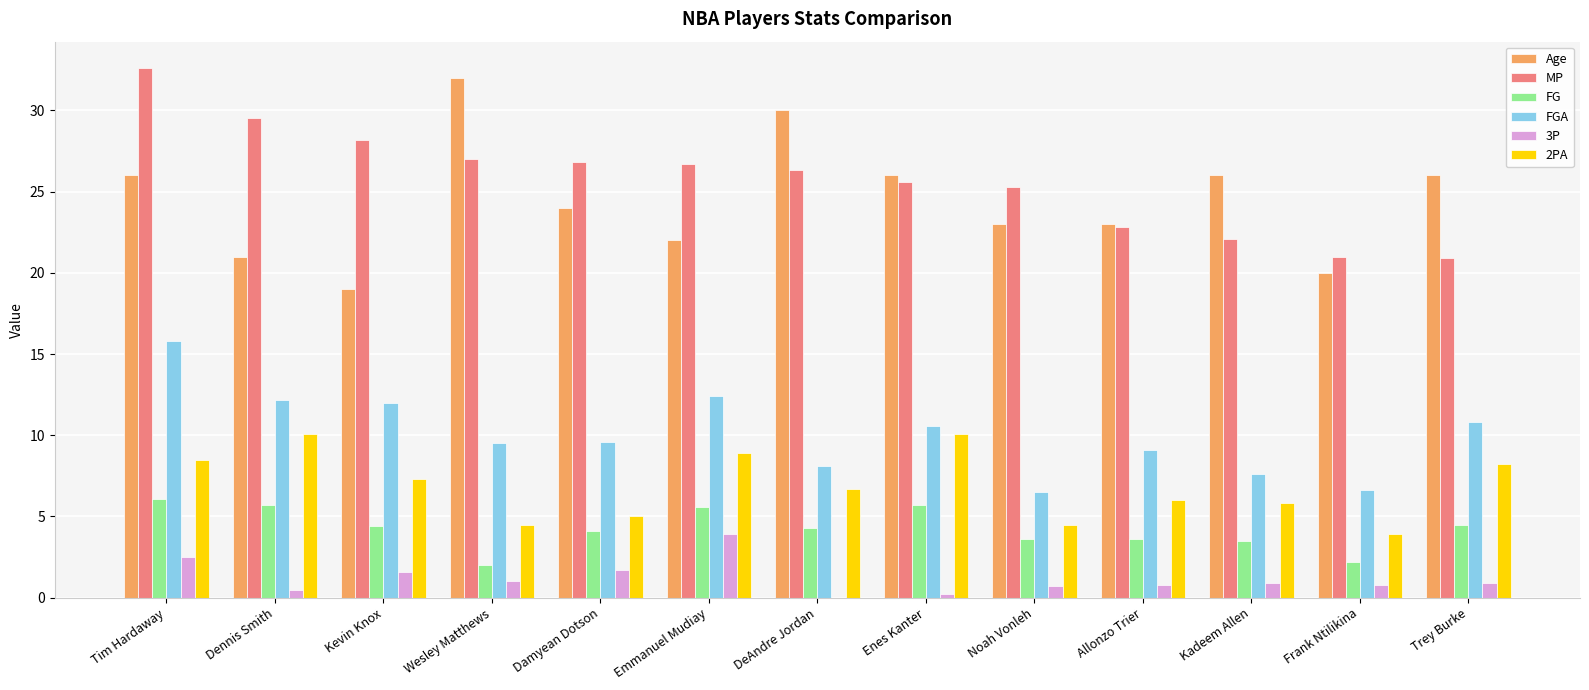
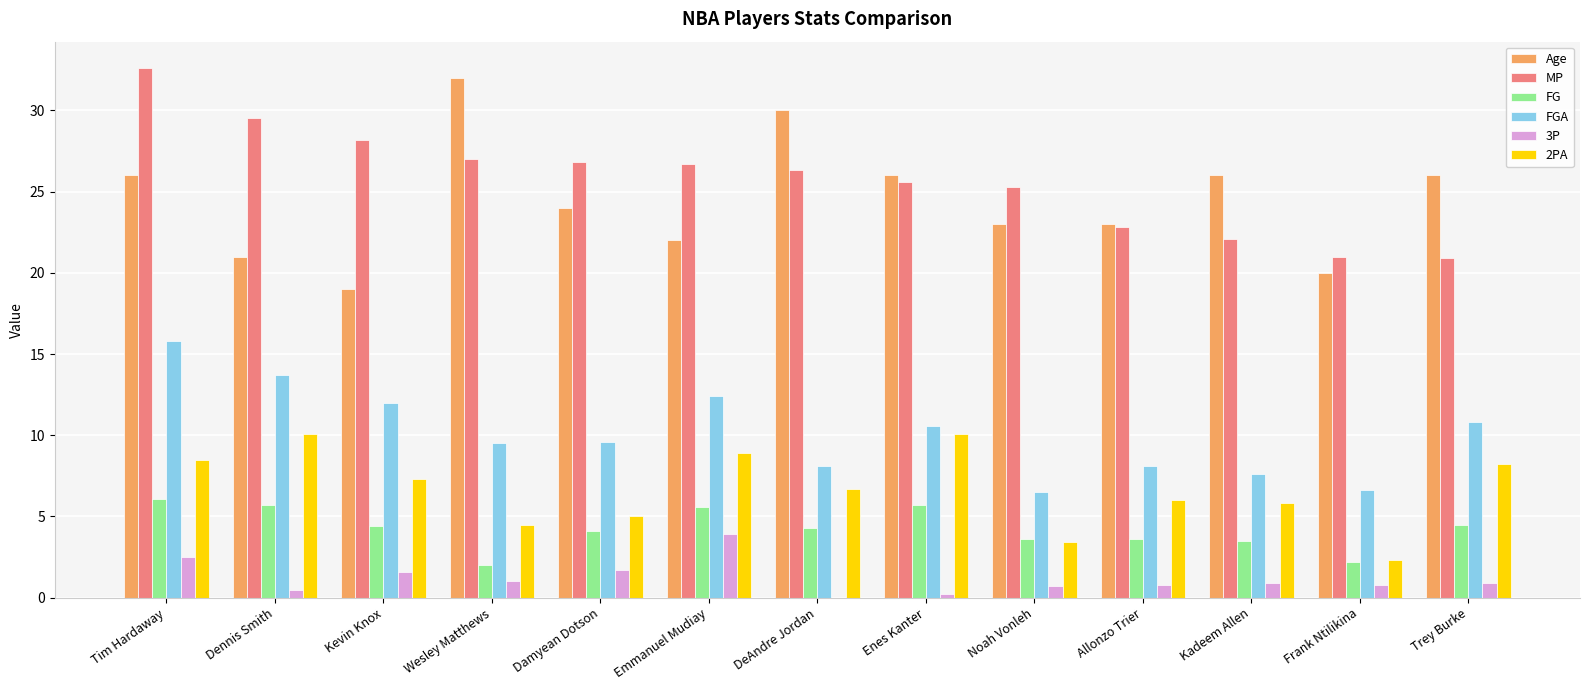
  {
    "FG": {
      "Tim Hardaway": 6.1,
      "Dennis Smith": 5.7,
      "Kevin Knox": 4.4,
      "Wesley Matthews": 2.0,
      "Damyean Dotson": 4.1,
      "Emmanuel Mudiay": 5.6,
      "DeAndre Jordan": 4.3,
      "Enes Kanter": 5.7,
      "Noah Vonleh": 3.6,
      "Allonzo Trier": 3.6,
      "Kadeem Allen": 3.5,
      "Frank Ntilikina": 2.2,
      "Trey Burke": 4.5
    },
    "FGA": {
      "Tim Hardaway": 15.8,
-     "Dennis Smith": 12.2,
+     "Dennis Smith": 13.7,
      "Kevin Knox": 12.0,
      "Wesley Matthews": 9.5,
      "Damyean Dotson": 9.6,
      "Emmanuel Mudiay": 12.4,
      "DeAndre Jordan": 8.1,
      "Enes Kanter": 10.6,
      "Noah Vonleh": 6.5,
-     "Allonzo Trier": 9.1,
+     "Allonzo Trier": 8.1,
      "Kadeem Allen": 7.6,
      "Frank Ntilikina": 6.6,
      "Trey Burke": 10.8
    },
    "3P": {
      "Tim Hardaway": 2.5,
      "Dennis Smith": 0.5,
      "Kevin Knox": 1.6,
      "Wesley Matthews": 1.0,
      "Damyean Dotson": 1.7,
      "Emmanuel Mudiay": 3.9,
      "DeAndre Jordan": 0.0,
      "Enes Kanter": 0.2,
      "Noah Vonleh": 0.7,
      "Allonzo Trier": 0.8,
      "Kadeem Allen": 0.9,
      "Frank Ntilikina": 0.8,
      "Trey Burke": 0.9
    },
    "2PA": {
      "Tim Hardaway": 8.5,
      "Dennis Smith": 10.1,
      "Kevin Knox": 7.3,
      "Wesley Matthews": 4.5,
      "Damyean Dotson": 5.0,
      "Emmanuel Mudiay": 8.9,
      "DeAndre Jordan": 6.7,
      "Enes Kanter": 10.1,
-     "Noah Vonleh": 4.5,
+     "Noah Vonleh": 3.4,
      "Allonzo Trier": 6.0,
      "Kadeem Allen": 5.8,
-     "Frank Ntilikina": 3.9,
+     "Frank Ntilikina": 2.3,
      "Trey Burke": 8.2
    }
  }
